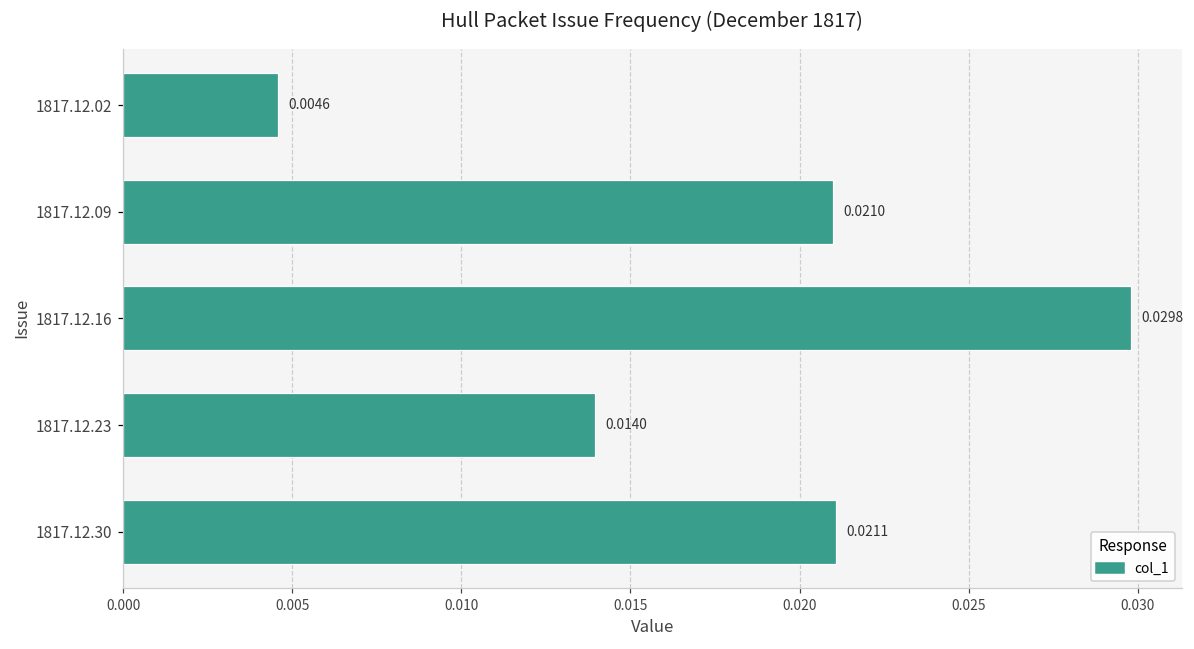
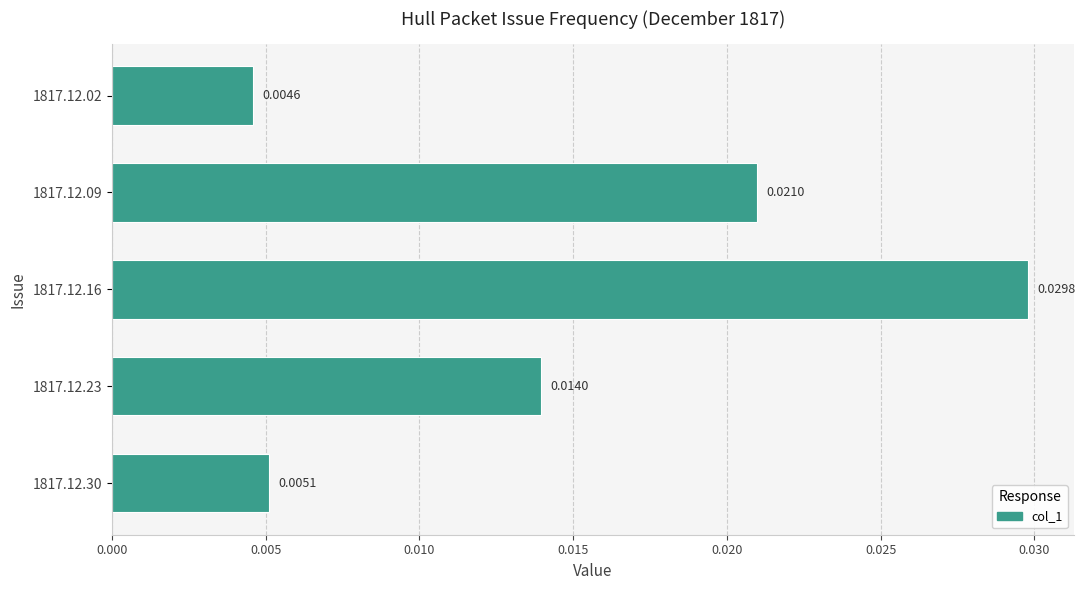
  {
    "1817.12.02": 0.0046,
    "1817.12.09": 0.0210,
    "1817.12.16": 0.0298,
    "1817.12.23": 0.0140,
-   "1817.12.30": 0.0211
+   "1817.12.30": 0.0051
  }
